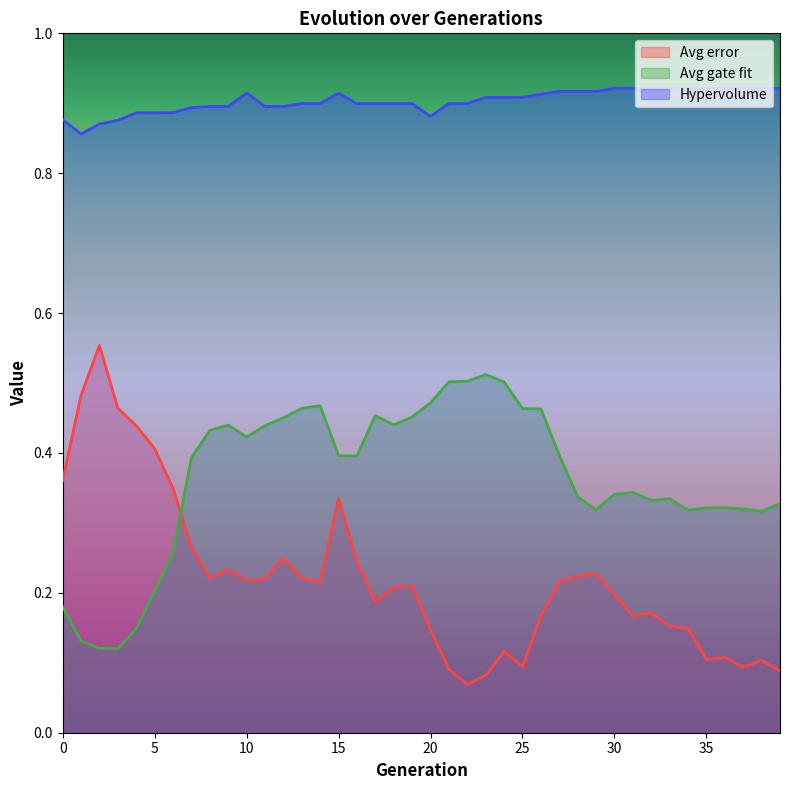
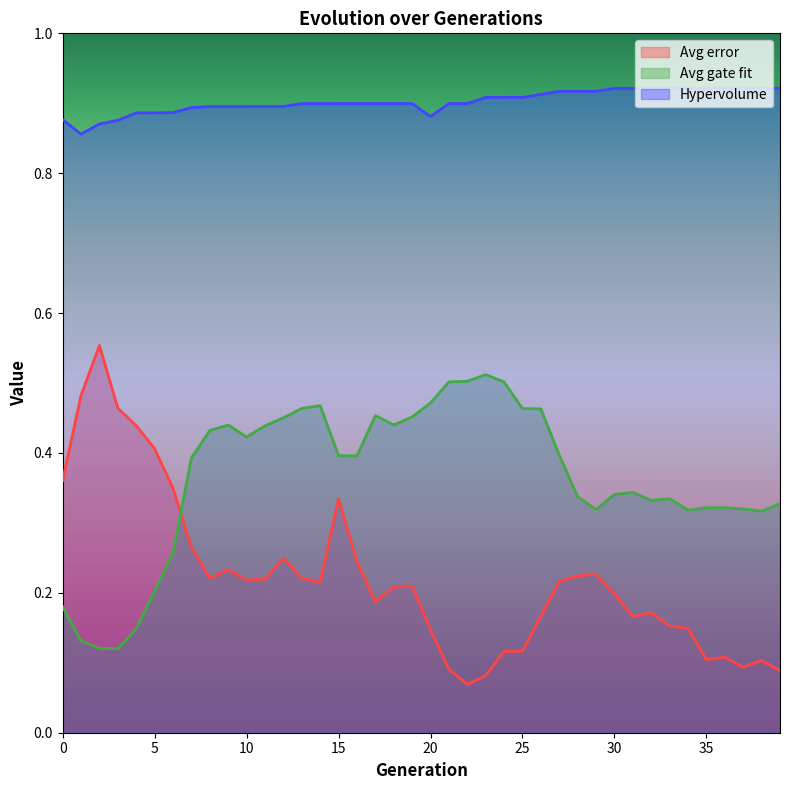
  {
    "Avg error": {
      "0": 0.36,
      "5": 0.41,
      "10": 0.22,
      "15": 0.33,
      "20": 0.15,
-     "25": 0.09,
+     "25": 0.12,
      "30": 0.20,
      "35": 0.10
    },
    "Avg gate fit": {
      "0": 0.18,
      "5": 0.20,
      "10": 0.42,
      "15": 0.40,
      "20": 0.47,
      "25": 0.46,
      "30": 0.34,
      "35": 0.32
    },
    "Hypervolume": {
      "0": 0.88,
      "5": 0.89,
-     "10": 0.91,
-     "15": 0.91,
+     "10": 0.90,
+     "15": 0.90,
      "20": 0.88,
      "25": 0.91,
      "30": 0.92
    }
  }
